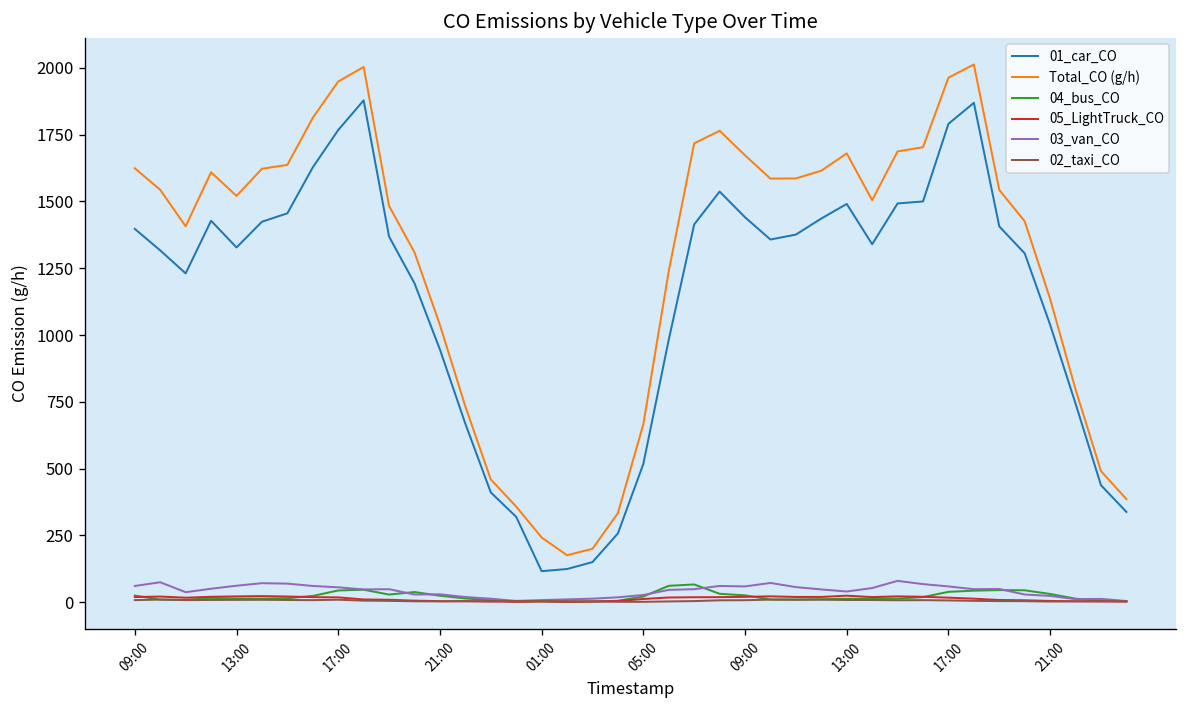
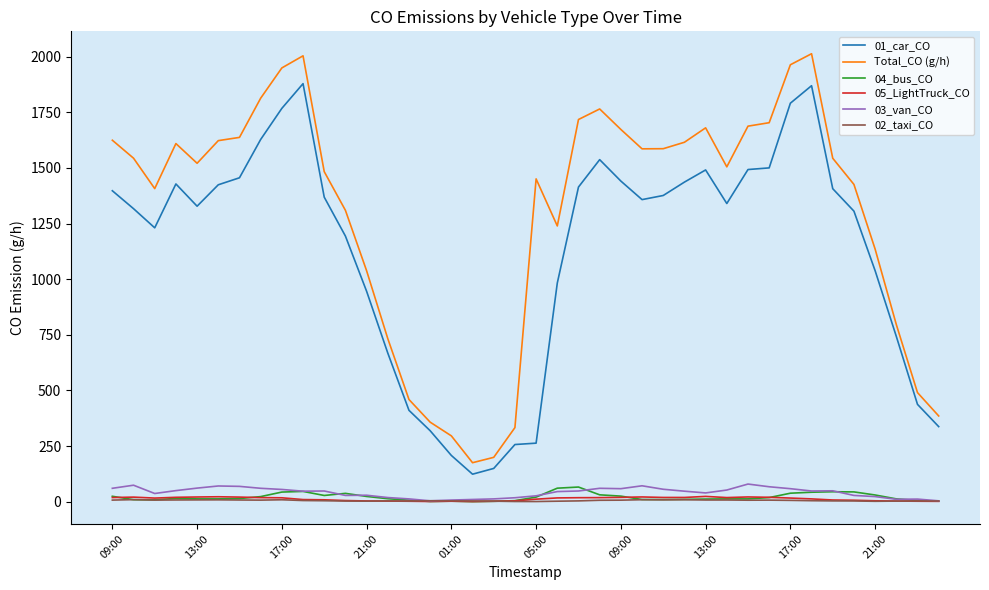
  {
    "01_car_CO": {
-     "01:00": 120,
-     "05:00": 520
+     "01:00": 210,
+     "05:00": 260
    },
    "Total_CO (g/h)": {
-     "01:00": 240,
-     "05:00": 670
+     "01:00": 300,
+     "05:00": 1450
    }
  }
